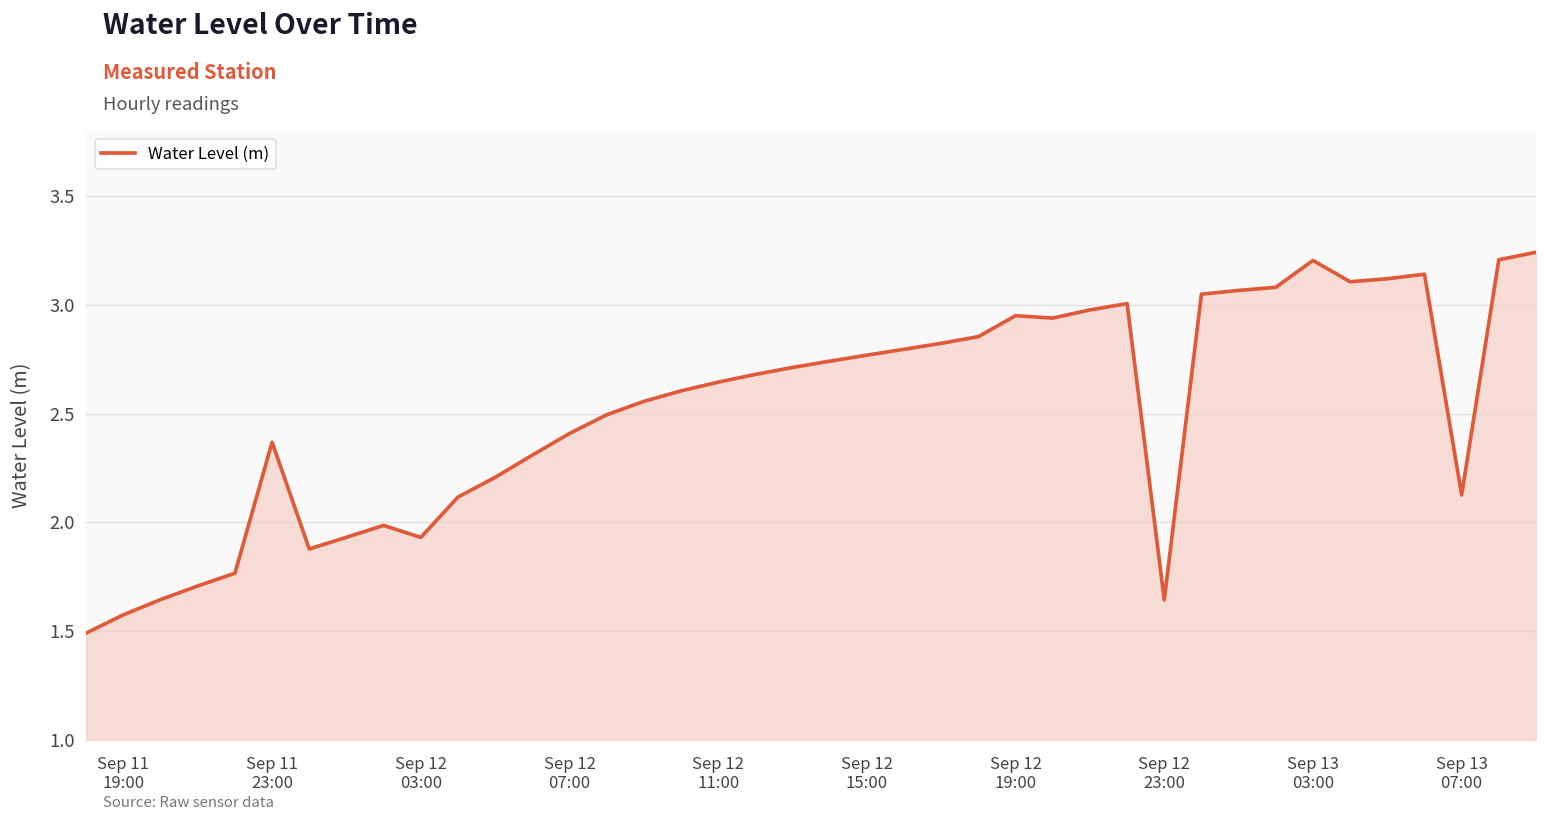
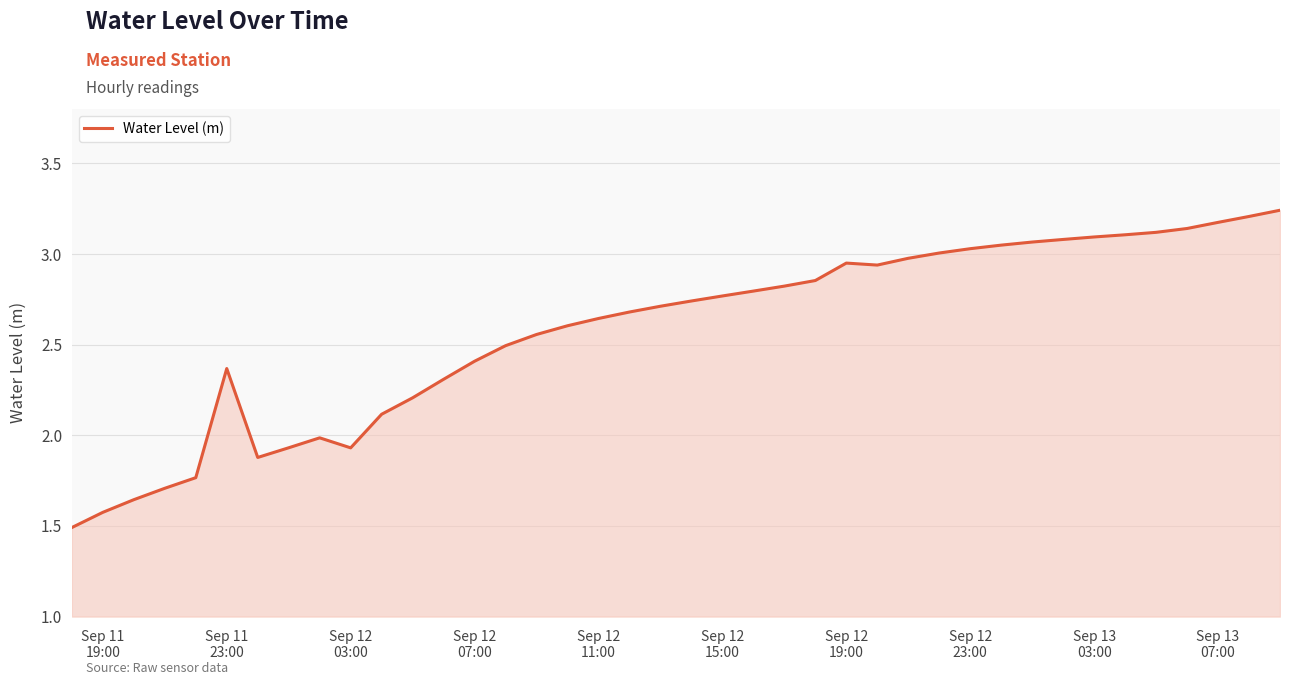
  {
    "Sep 11 19:00": 1.58,
    "Sep 11 23:00": 2.37,
    "Sep 12 03:00": 1.93,
    "Sep 12 07:00": 2.41,
    "Sep 12 11:00": 2.64,
    "Sep 12 15:00": 2.77,
    "Sep 12 19:00": 2.95,
-   "Sep 12 23:00": 1.64,
-   "Sep 13 03:00": 3.20,
-   "Sep 13 07:00": 2.13
+   "Sep 12 23:00": 3.03,
+   "Sep 13 03:00": 3.09,
+   "Sep 13 07:00": 3.17
  }
